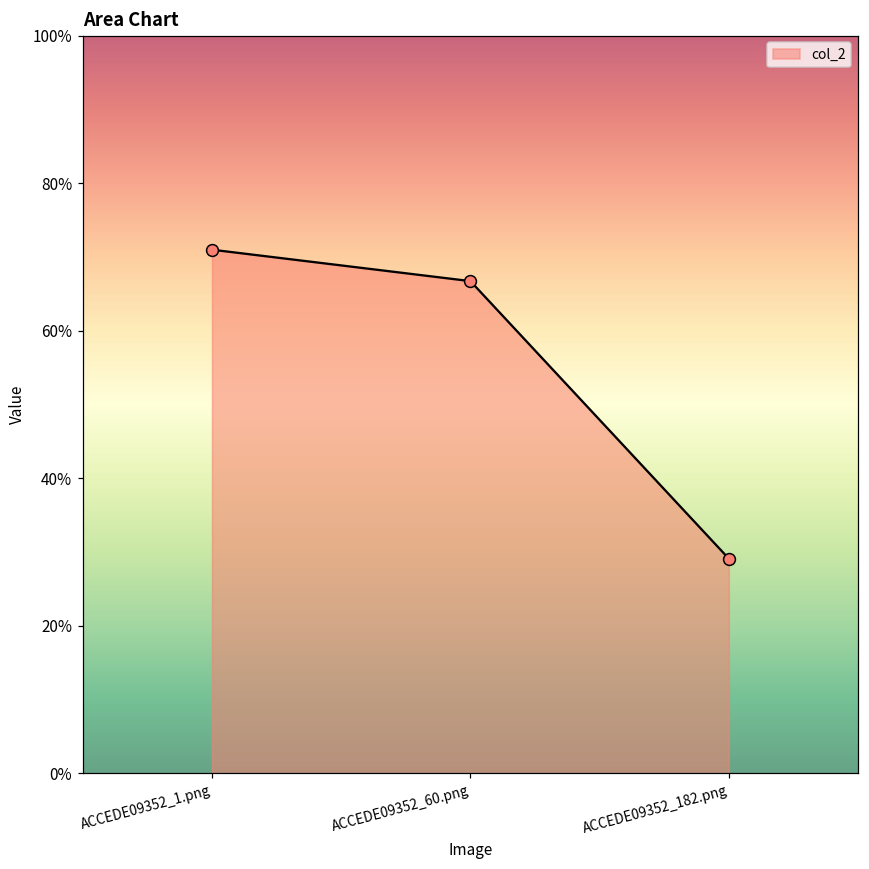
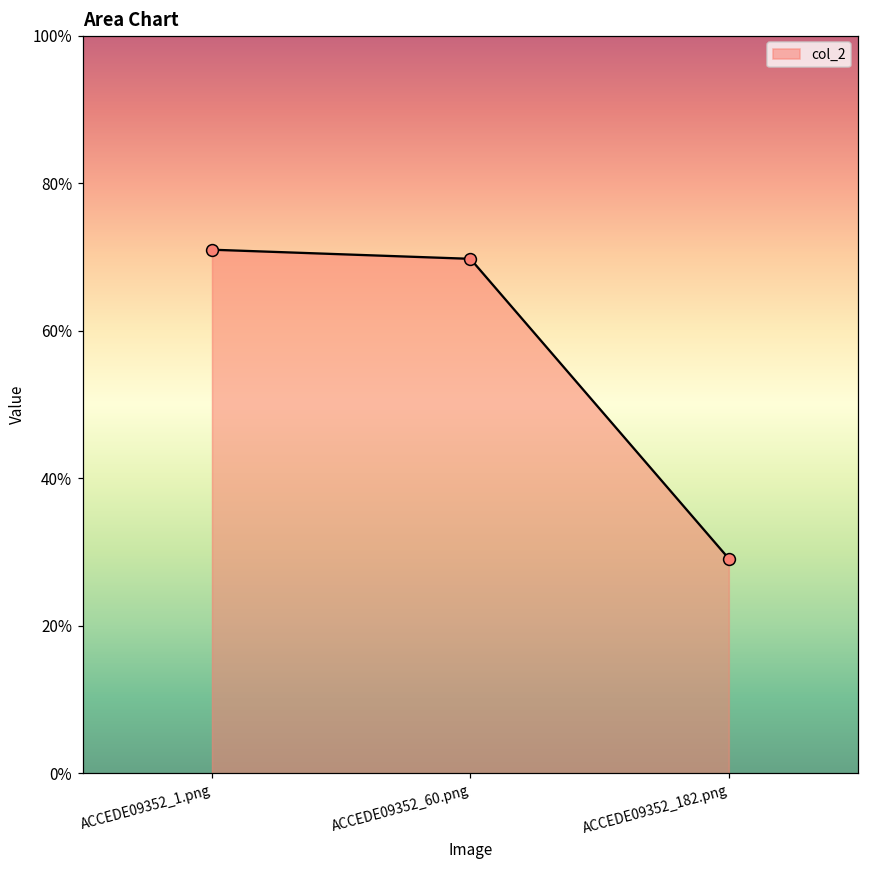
  {
    "ACCEDE09352_1.png": "71%",
-   "ACCEDE09352_60.png": "67%",
+   "ACCEDE09352_60.png": "70%",
    "ACCEDE09352_182.png": "29%"
  }
